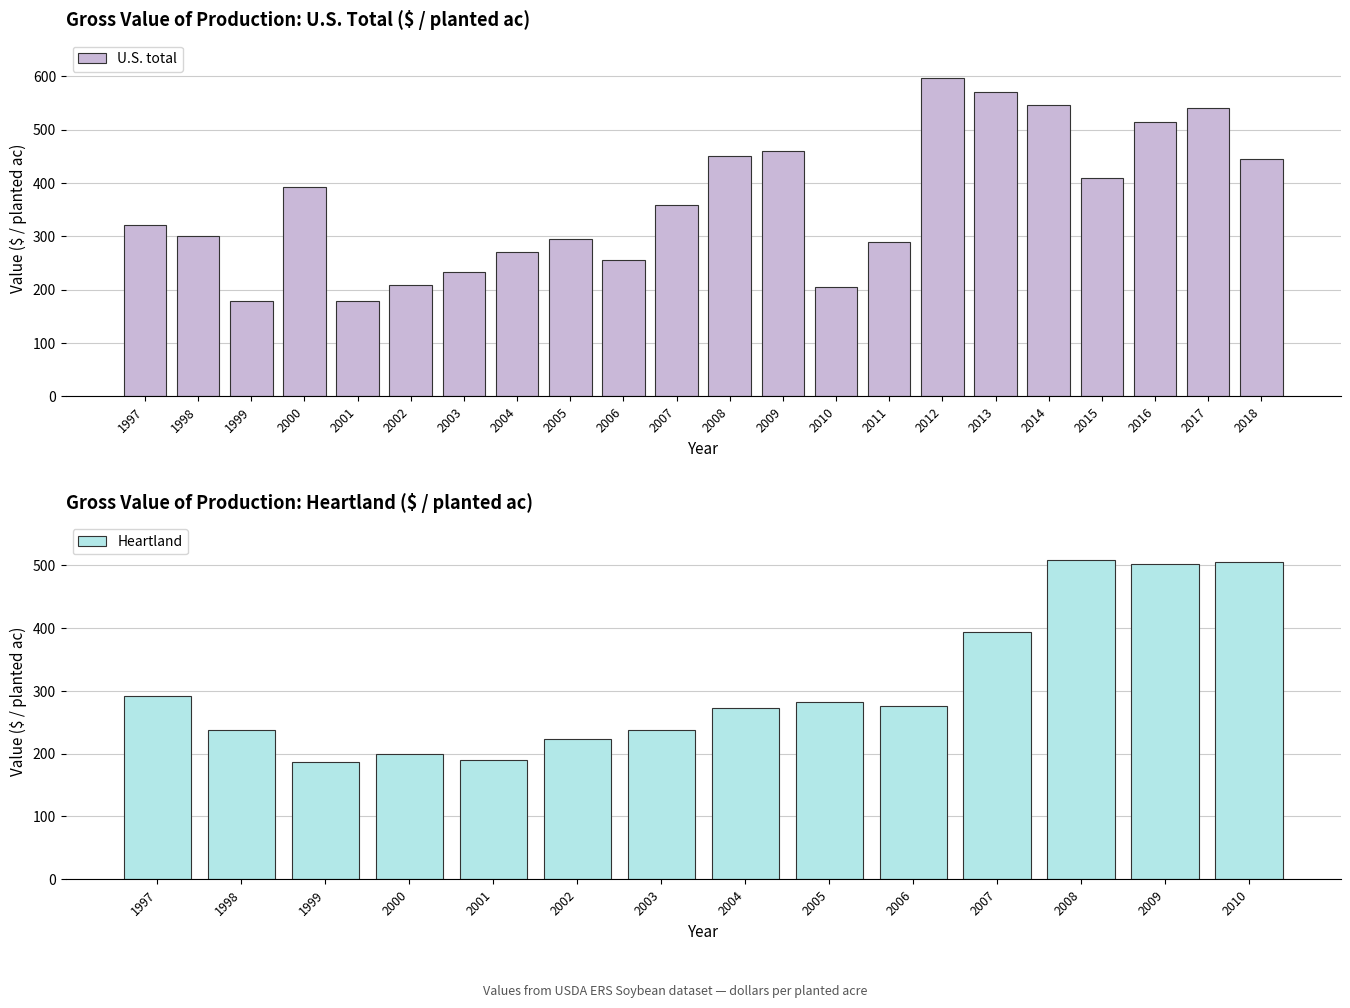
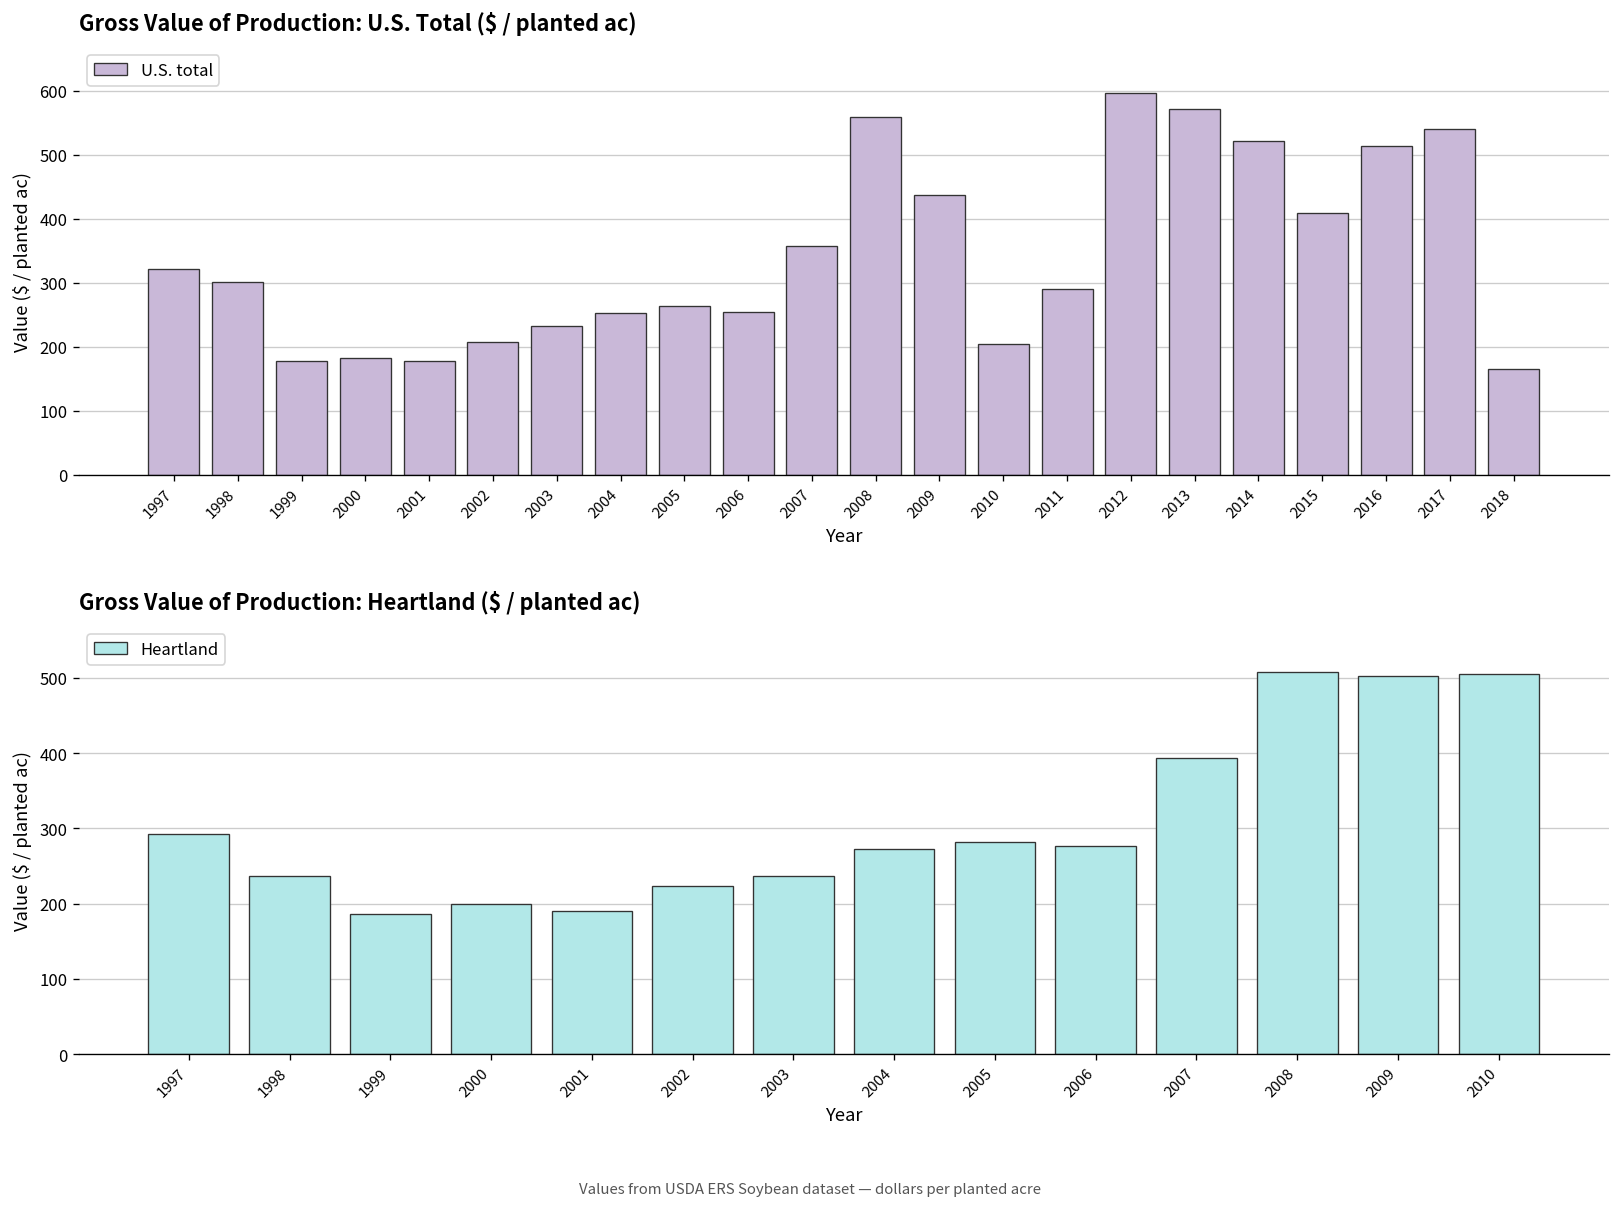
  {
    "Gross Value of Production: U.S. Total ($ / planted ac)": {
      "1997": 320,
      "1998": 300,
      "1999": 180,
-     "2000": 390,
+     "2000": 180,
      "2001": 180,
      "2002": 210,
      "2003": 230,
-     "2004": 270,
-     "2005": 300,
+     "2004": 250,
+     "2005": 260,
      "2006": 250,
      "2007": 360,
-     "2008": 450,
-     "2009": 460,
+     "2008": 560,
+     "2009": 440,
      "2010": 200,
      "2011": 290,
      "2012": 600,
      "2013": 570,
-     "2014": 550,
+     "2014": 520,
      "2015": 410,
      "2016": 510,
      "2017": 540,
-     "2018": 440
+     "2018": 170
    },
    "Gross Value of Production: Heartland ($ / planted ac)": {
      "1997": 290,
      "1998": 240,
      "1999": 190,
      "2000": 200,
      "2001": 190,
      "2002": 220,
      "2003": 240,
      "2004": 270,
      "2005": 280,
      "2006": 280,
      "2007": 390,
      "2008": 510,
      "2009": 500,
      "2010": 510
    }
  }
